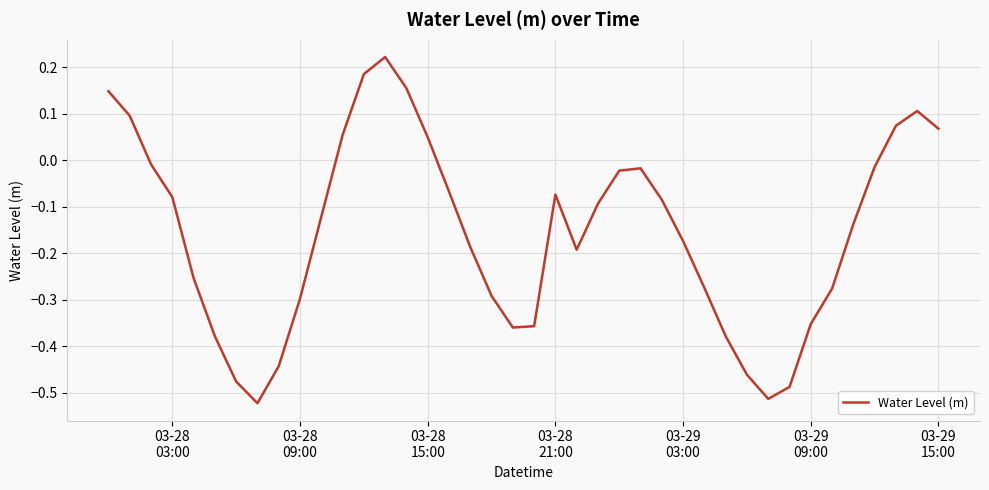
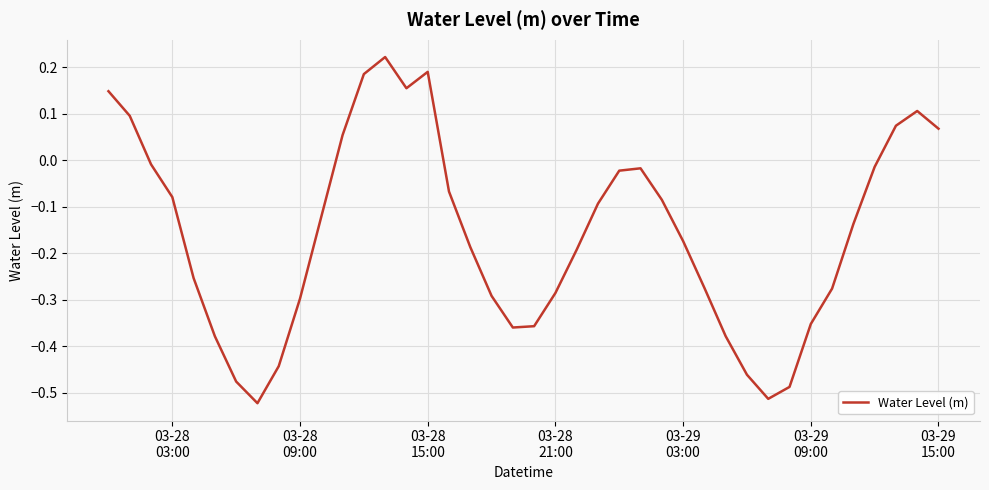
  {
    "03-28 03:00": -0.08,
    "03-28 09:00": -0.30,
-   "03-28 15:00": 0.05,
-   "03-28 21:00": -0.07,
+   "03-28 15:00": 0.19,
+   "03-28 21:00": -0.29,
    "03-29 03:00": -0.17,
    "03-29 09:00": -0.35,
    "03-29 15:00": 0.07
  }
